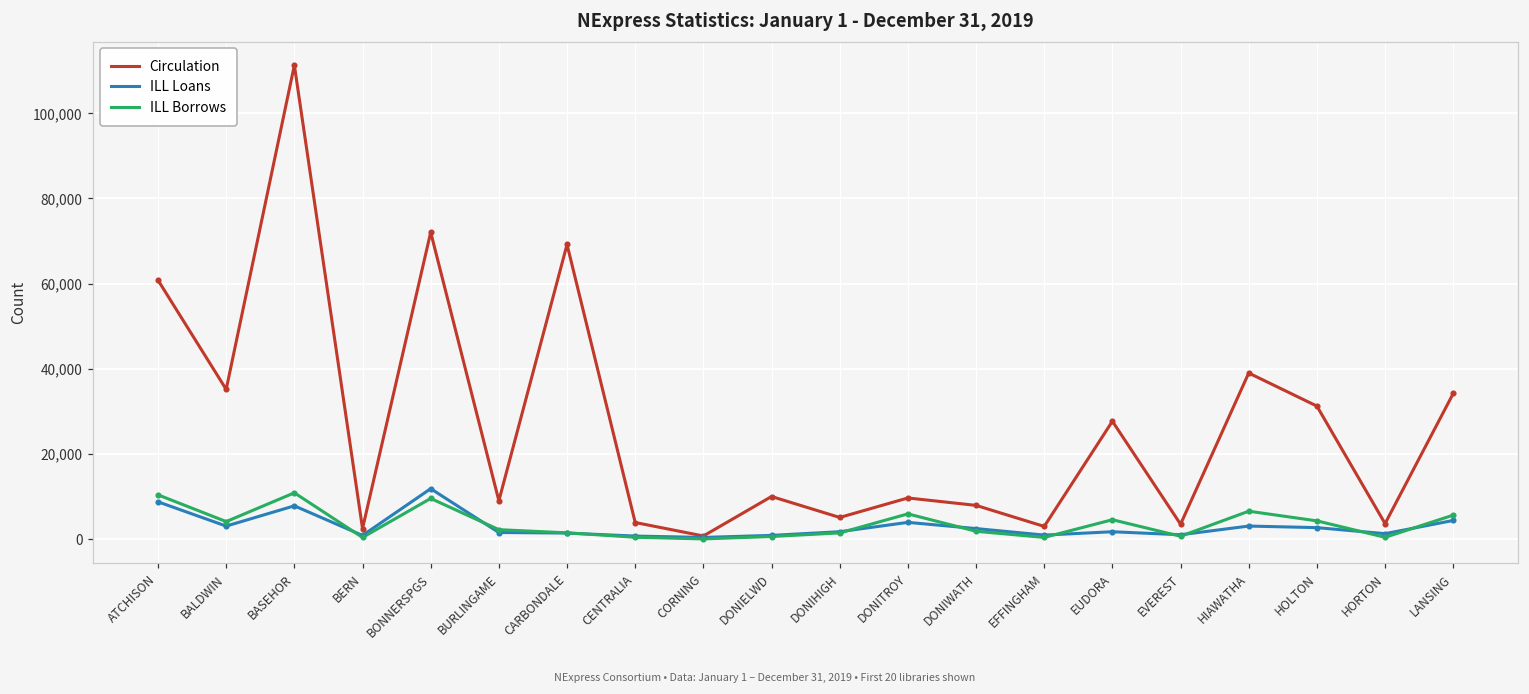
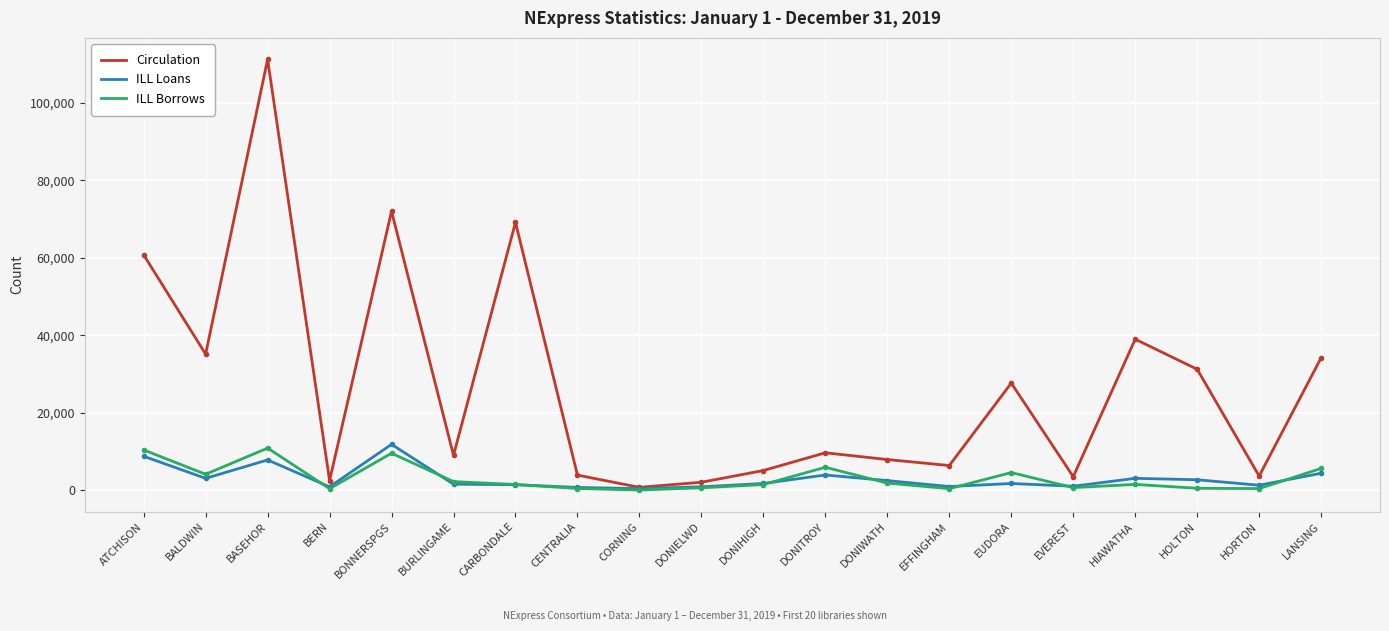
  {
    "Circulation": {
      "ATCHISON": "61,000",
      "BALDWIN": "35,000",
      "BASEHOR": "111,000",
      "BERN": "2,000",
      "BONNERSPGS": "72,000",
      "BURLINGAME": "9,000",
      "CARBONDALE": "69,000",
      "CENTRALIA": "4,000",
-     "DONIELWD": "10,000",
+     "DONIELWD": "2,000",
      "DONIHIGH": "5,000",
      "DONITROY": "10,000",
      "DONIWATH": "8,000",
-     "EFFINGHAM": "3,000",
+     "EFFINGHAM": "6,000",
      "EUDORA": "28,000",
      "EVEREST": "3,000",
      "HIAWATHA": "39,000",
      "HOLTON": "31,000",
      "HORTON": "4,000",
      "LANSING": "34,000"
    },
    "ILL Loans": {
      "ATCHISON": "9,000",
      "BALDWIN": "3,000",
      "BASEHOR": "8,000",
      "BONNERSPGS": "12,000",
      "BURLINGAME": "2,000",
      "DONITROY": "4,000",
      "EUDORA": "2,000",
      "HIAWATHA": "3,000",
      "HOLTON": "3,000",
      "HORTON": "1,000",
      "LANSING": "4,000"
    },
    "ILL Borrows": {
      "ATCHISON": "10,000",
      "BALDWIN": "4,000",
      "BASEHOR": "11,000",
      "BONNERSPGS": "10,000",
      "BURLINGAME": "2,000",
      "DONITROY": "6,000",
      "EUDORA": "5,000",
-     "HIAWATHA": "7,000",
-     "HOLTON": "4,000",
+     "HIAWATHA": "1,000",
+     "HOLTON": "0",
      "HORTON": "0",
      "LANSING": "6,000"
    }
  }
